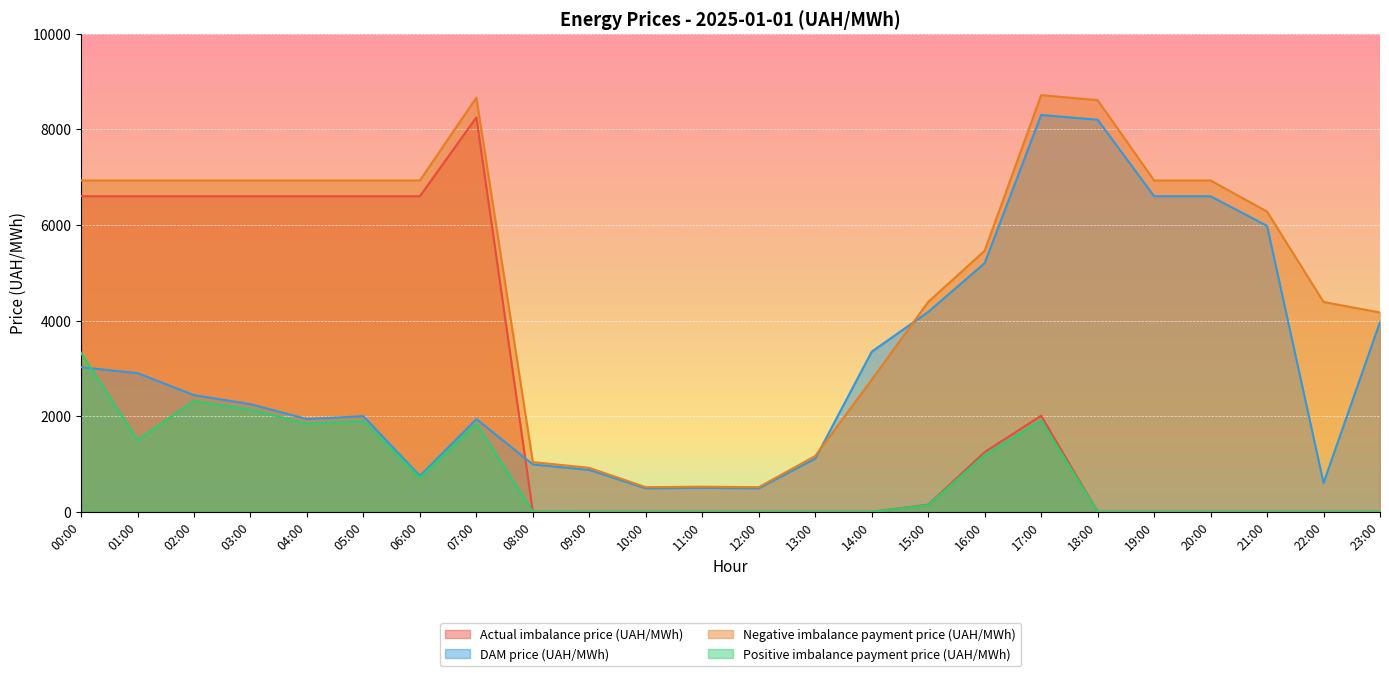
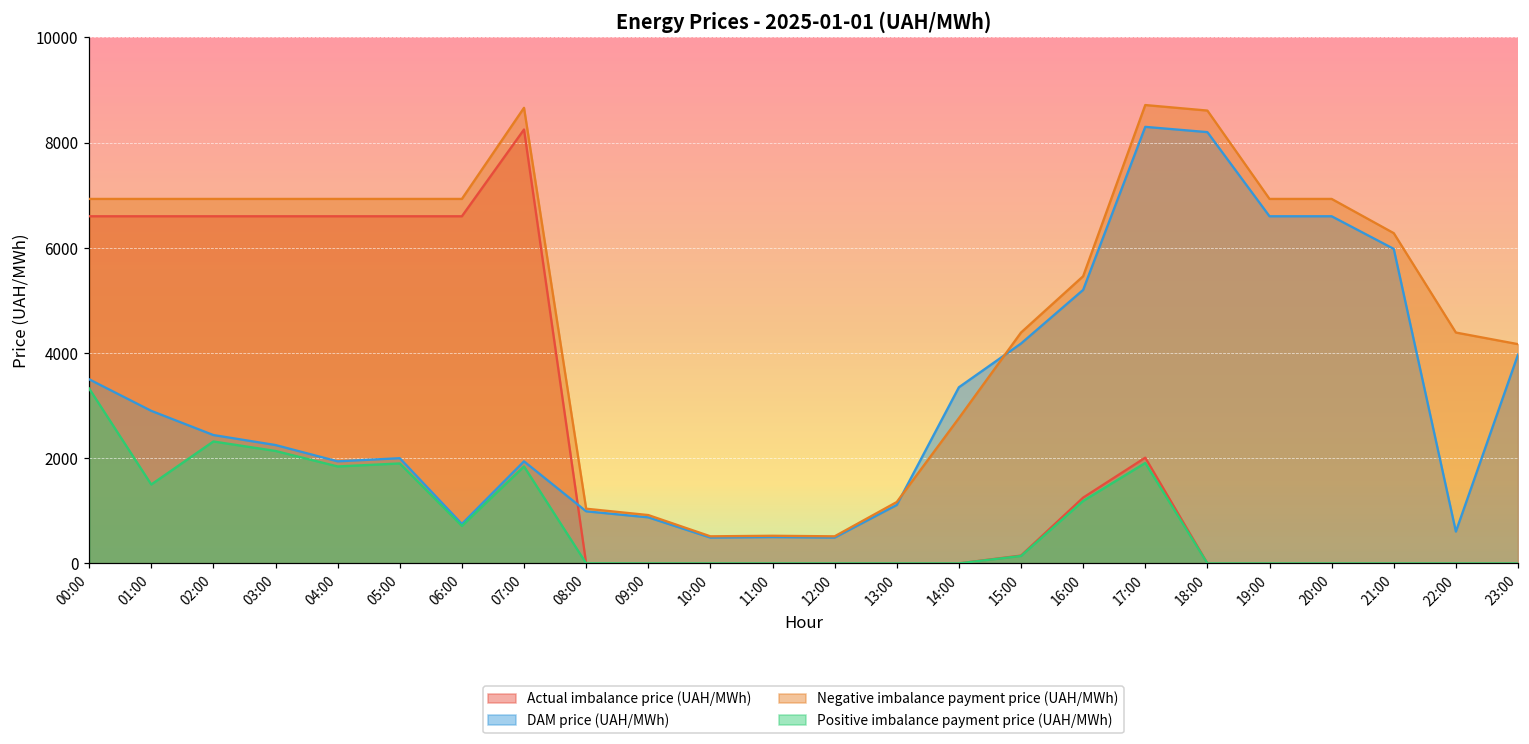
  {
    "DAM price (UAH/MWh)": {
-     "00:00": 3000,
+     "00:00": 3500,
      "01:00": 2900,
      "02:00": 2400,
      "03:00": 2300,
      "04:00": 1900,
      "05:00": 2000,
      "07:00": 1900,
      "13:00": 1100,
      "14:00": 3300,
      "15:00": 4200,
      "16:00": 5200,
      "17:00": 8300,
      "18:00": 8200,
      "19:00": 6600,
      "20:00": 6600,
      "21:00": 6000,
      "22:00": 600,
      "23:00": 4000
    },
    "Positive imbalance payment price (UAH/MWh)": {
      "00:00": 3300,
      "01:00": 1500,
      "02:00": 2300,
      "03:00": 2100,
      "04:00": 1800,
      "05:00": 1900,
      "07:00": 1800,
      "16:00": 1200,
      "17:00": 1900
    }
  }
